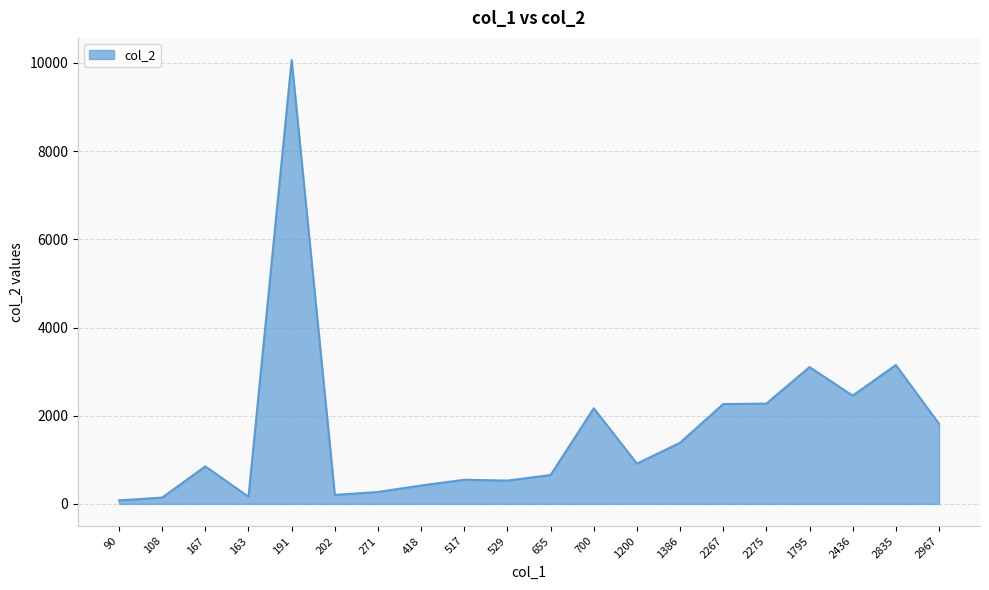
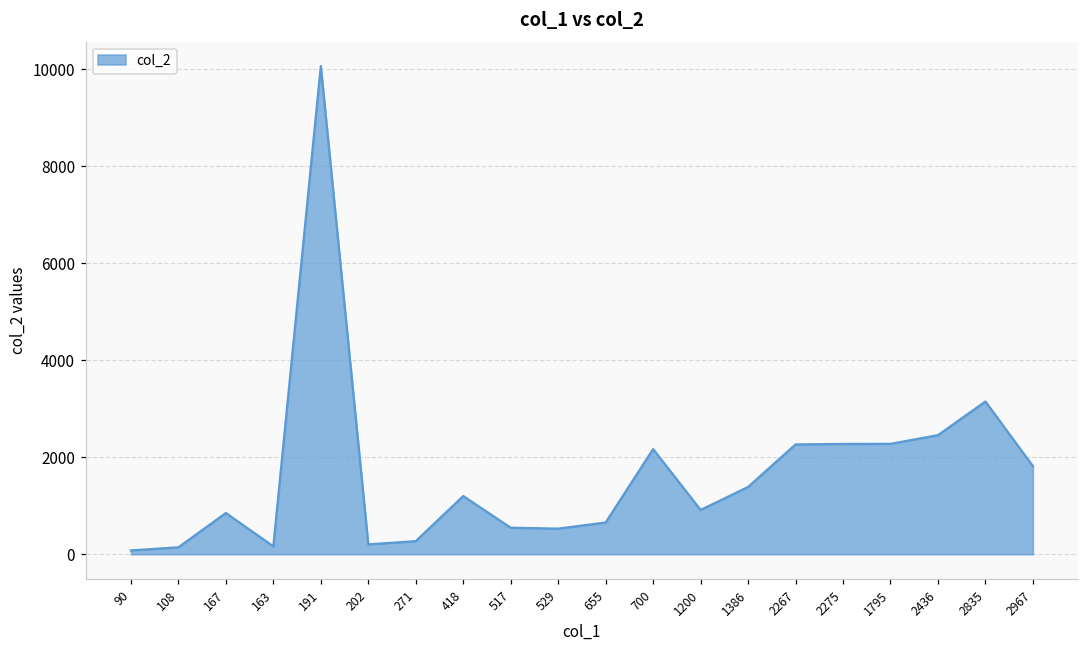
  {
    "90": 100,
    "108": 100,
    "167": 900,
    "163": 200,
    "191": 10100,
    "202": 200,
    "271": 300,
-   "418": 400,
+   "418": 1200,
    "517": 500,
    "529": 500,
    "655": 700,
    "700": 2200,
    "1200": 900,
    "1386": 1400,
    "2267": 2300,
    "2275": 2300,
-   "1795": 3100,
+   "1795": 2300,
    "2436": 2500,
    "2835": 3100,
    "2967": 1800
  }
